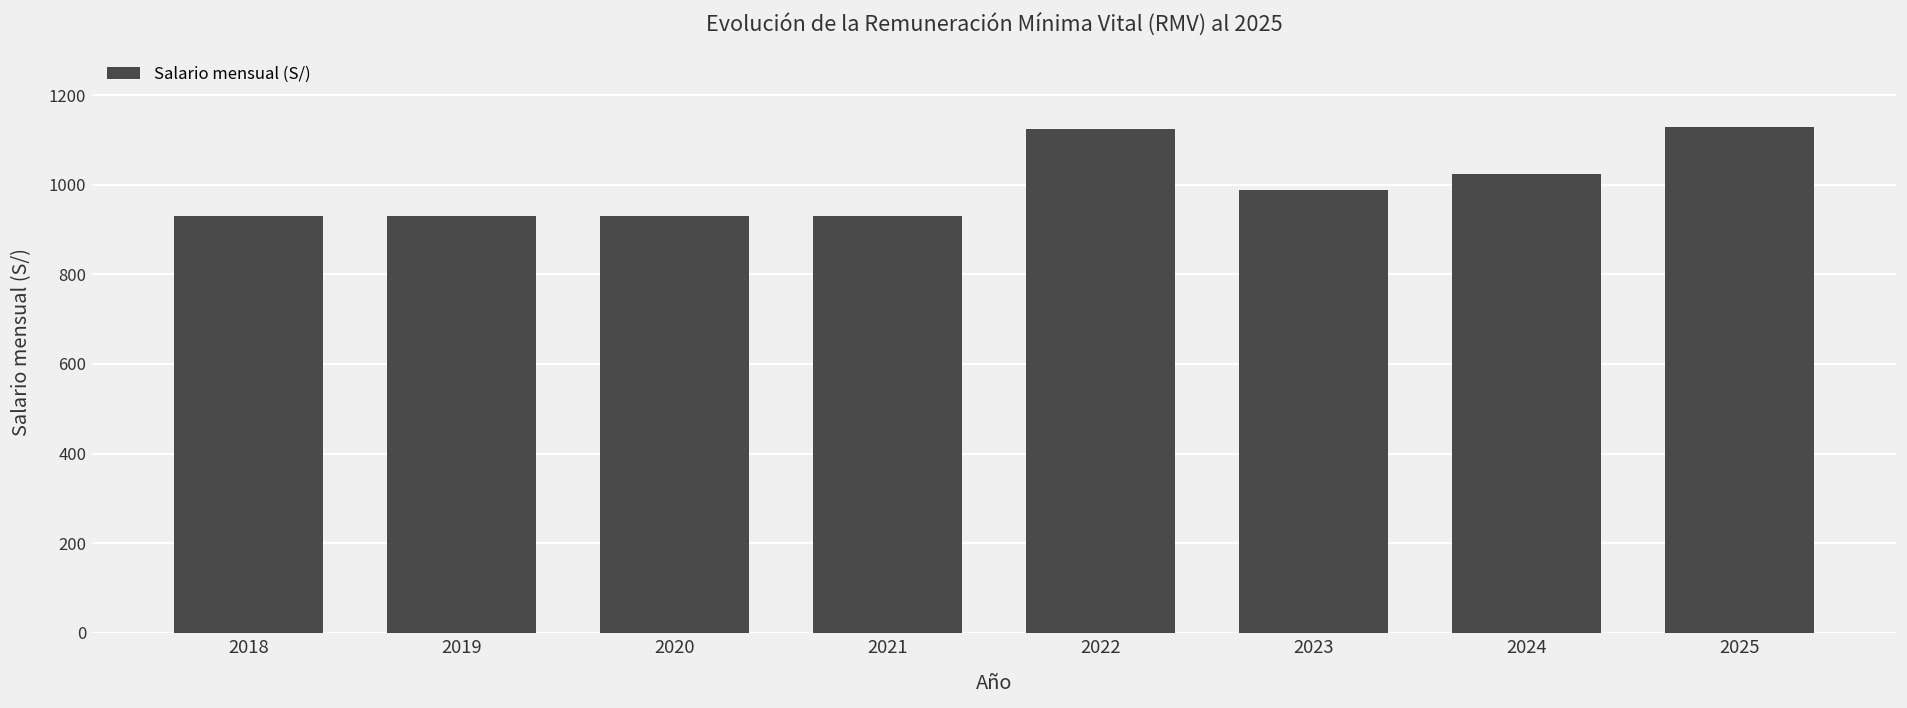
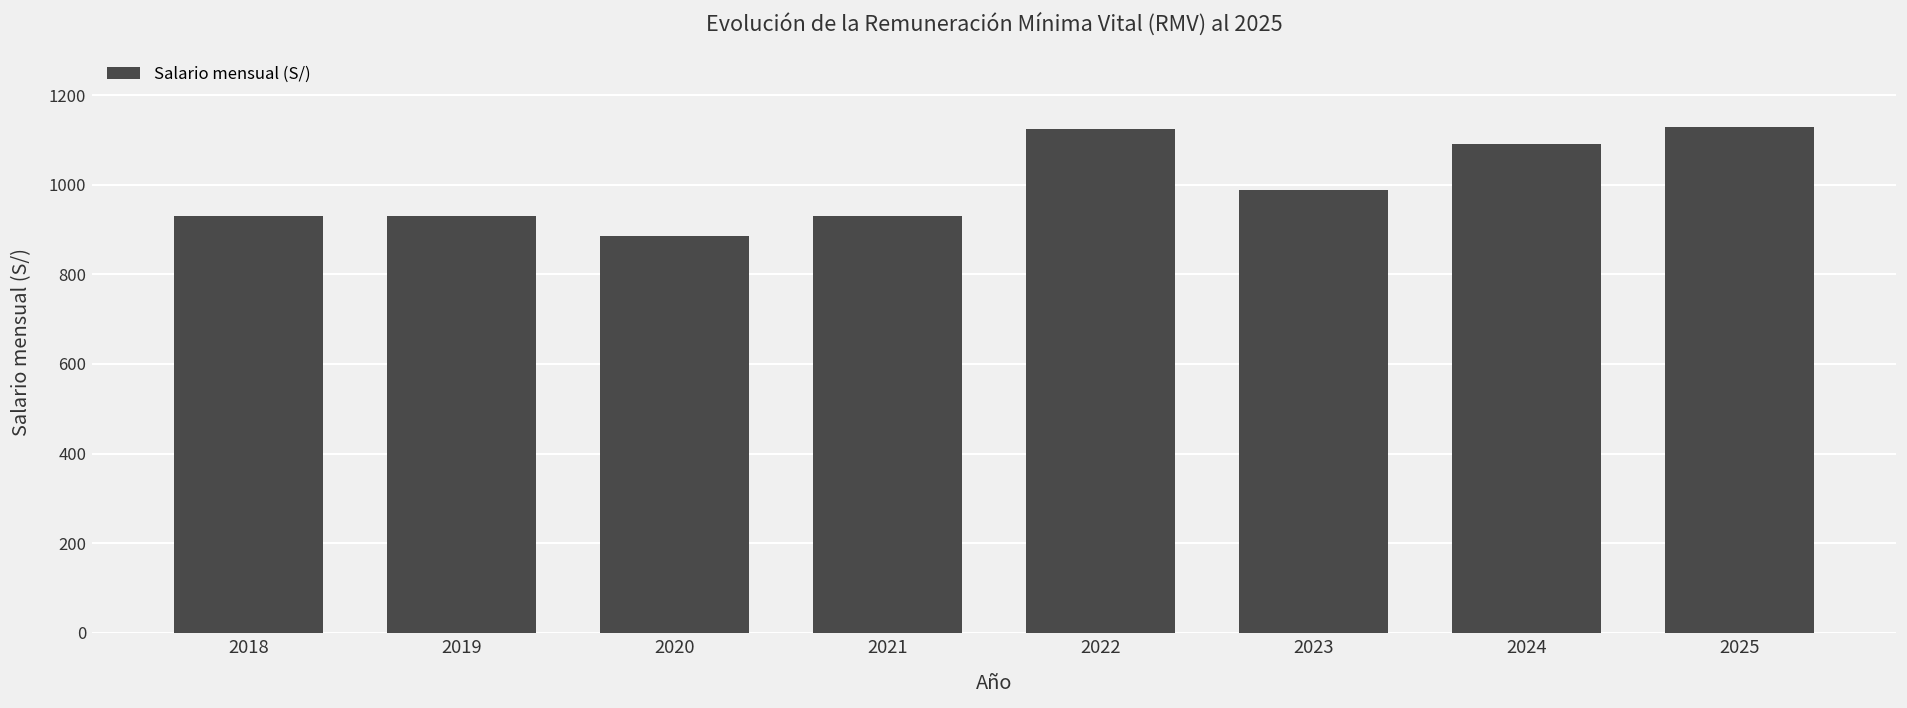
  {
    "2018": 930,
    "2019": 930,
-   "2020": 930,
+   "2020": 890,
    "2021": 930,
    "2022": 1130,
    "2023": 990,
-   "2024": 1030,
+   "2024": 1090,
    "2025": 1130
  }
